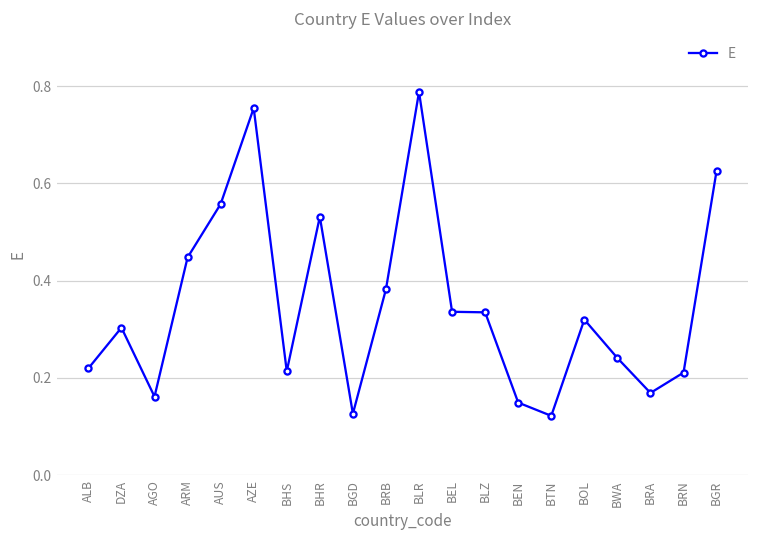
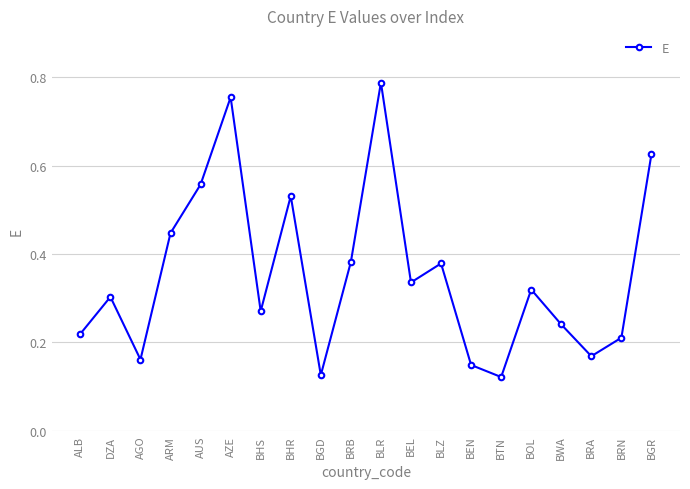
  {
    "ALB": 0.22,
    "DZA": 0.30,
    "AGO": 0.16,
    "ARM": 0.45,
    "AUS": 0.56,
    "AZE": 0.75,
-   "BHS": 0.21,
+   "BHS": 0.27,
    "BHR": 0.53,
    "BGD": 0.13,
    "BRB": 0.38,
    "BLR": 0.79,
    "BEL": 0.34,
-   "BLZ": 0.33,
+   "BLZ": 0.38,
    "BEN": 0.15,
    "BTN": 0.12,
    "BOL": 0.32,
    "BWA": 0.24,
    "BRA": 0.17,
    "BRN": 0.21,
    "BGR": 0.63
  }
